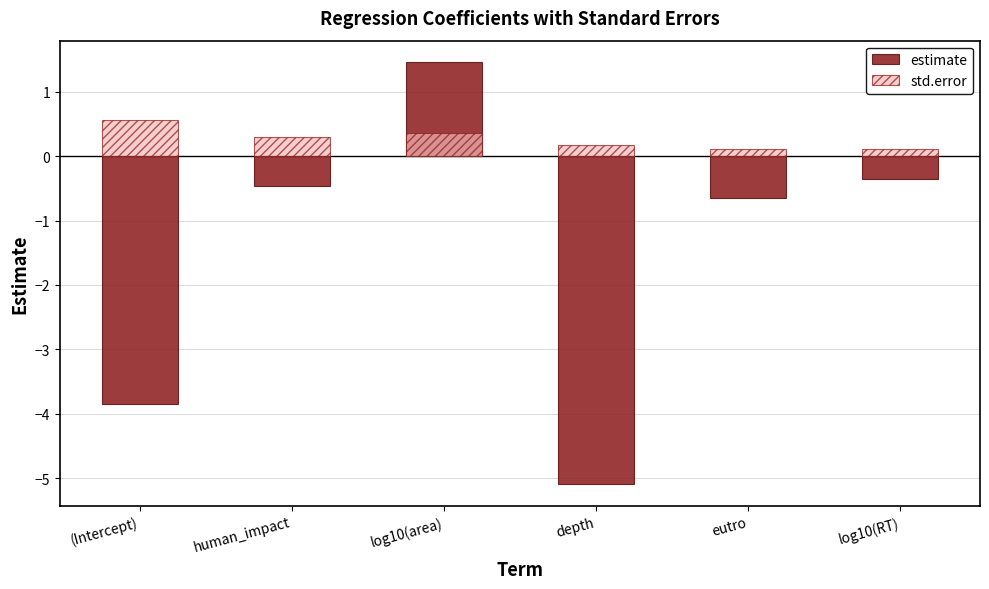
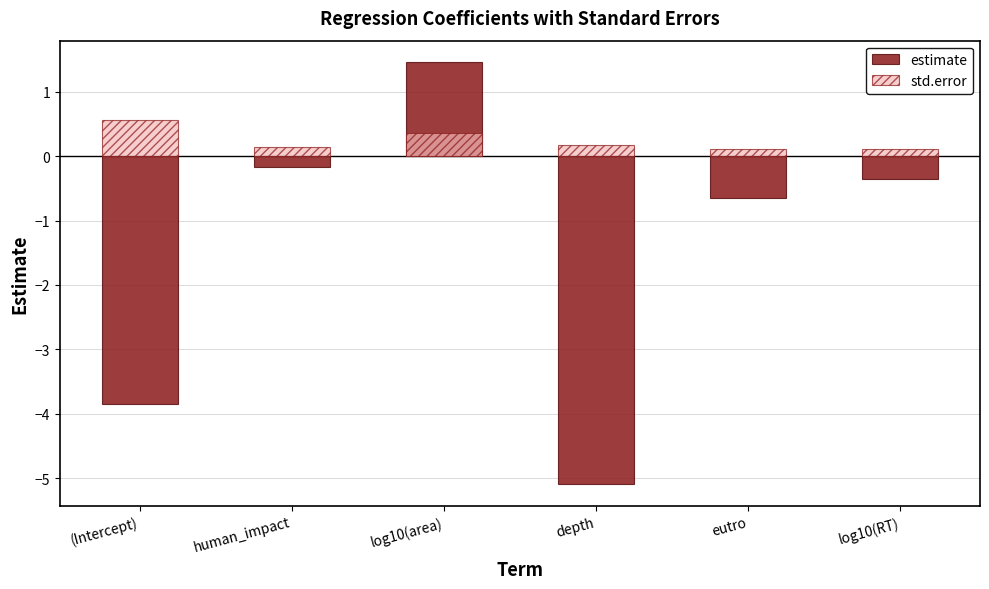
  {
    "estimate": {
      "(Intercept)": -3.9,
-     "human_impact": -0.5,
+     "human_impact": -0.2,
      "log10(area)": 1.5,
      "depth": -5.1,
      "eutro": -0.6,
      "log10(RT)": -0.4
    },
    "std.error": {
      "(Intercept)": 0.6,
-     "human_impact": 0.3,
+     "human_impact": 0.1,
      "depth": 0.2,
      "eutro": 0.1,
      "log10(RT)": 0.1
    }
  }
